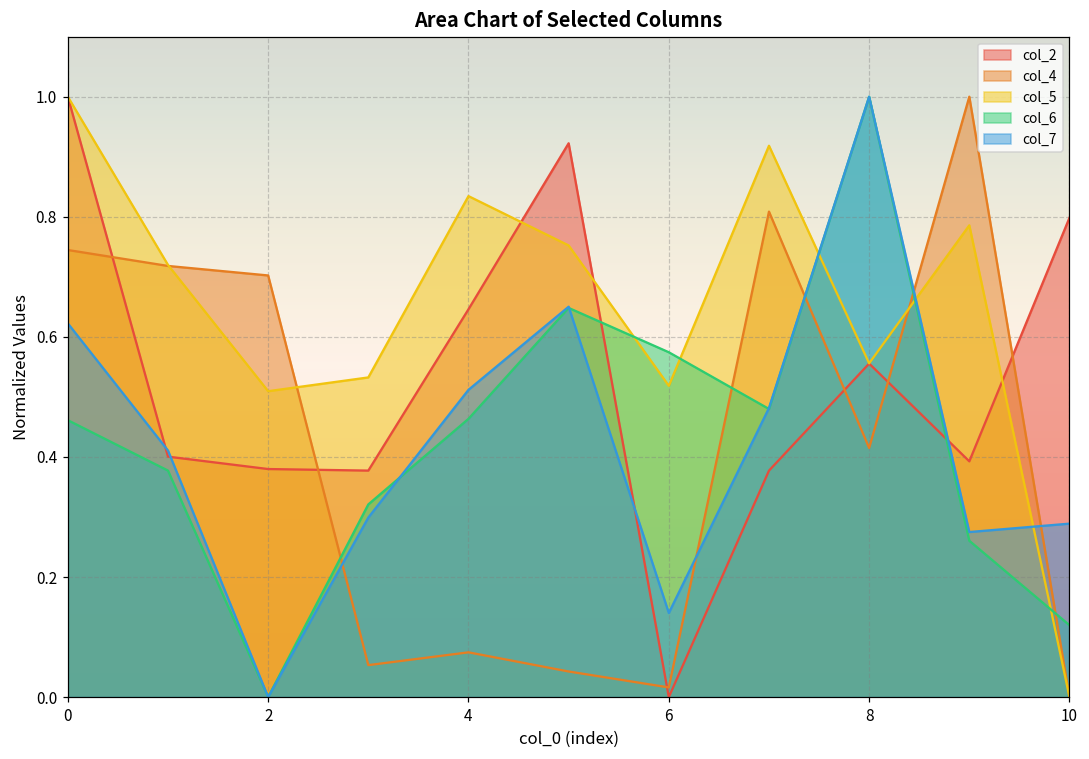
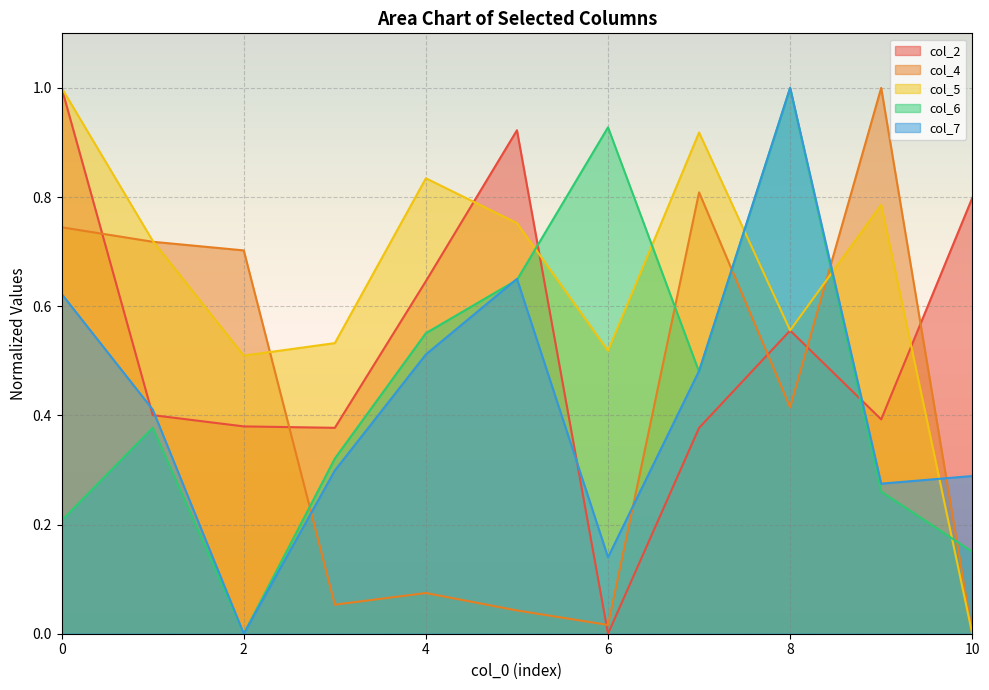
  {
    "col_6": {
-     "0": 0.46,
-     "4": 0.46,
-     "6": 0.57,
-     "10": 0.12
+     "0": 0.21,
+     "4": 0.55,
+     "6": 0.93,
+     "10": 0.15
    },
    "col_7": {
      "0": 0.62,
      "4": 0.51,
      "6": 0.14,
      "10": 0.29
    }
  }
